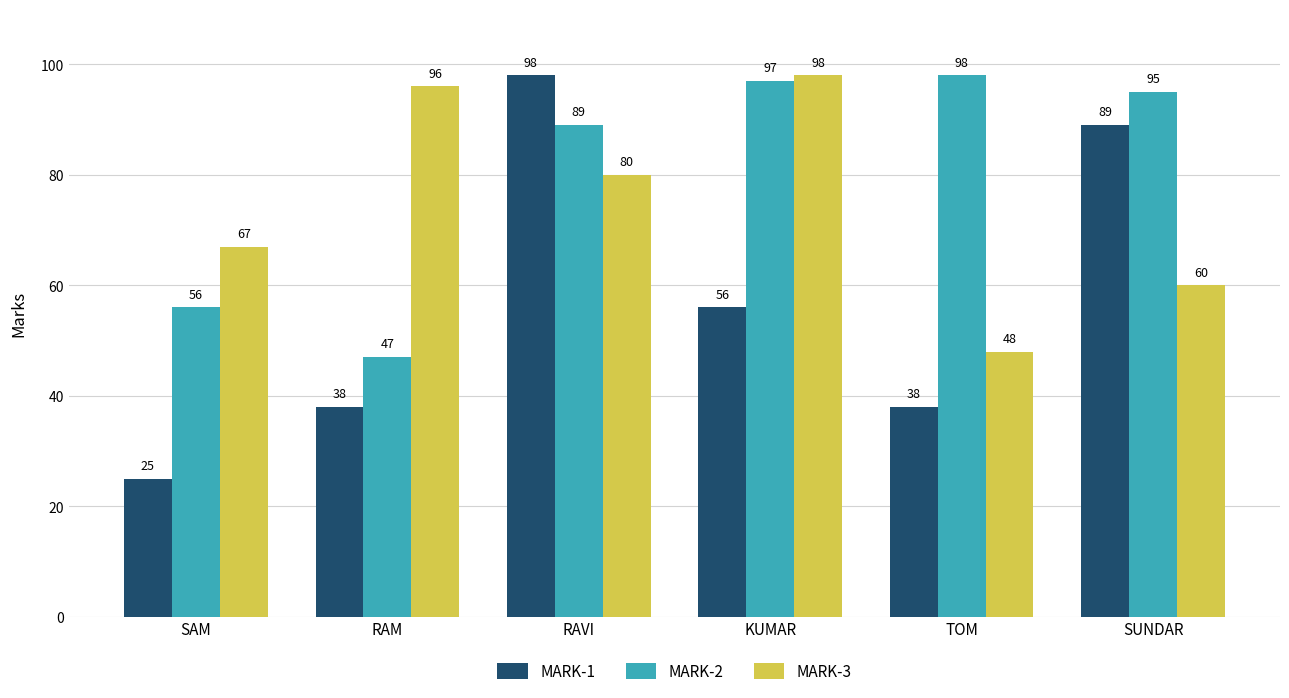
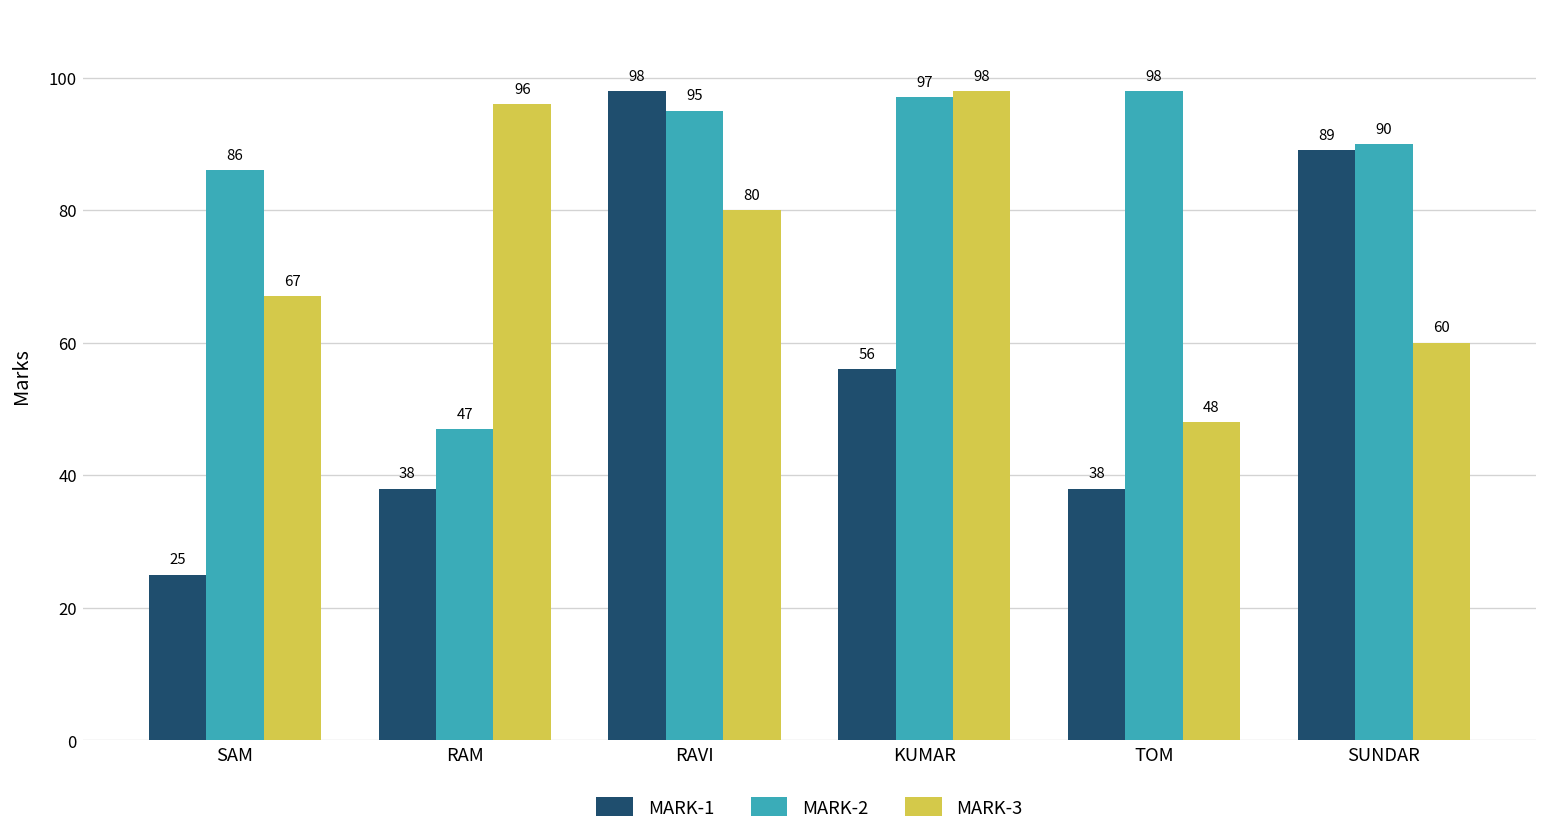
  {
    "MARK-1": {
      "SAM": 25,
      "RAM": 38,
      "RAVI": 98,
      "KUMAR": 56,
      "TOM": 38,
      "SUNDAR": 89
    },
    "MARK-2": {
-     "SAM": 56,
+     "SAM": 86,
      "RAM": 47,
-     "RAVI": 89,
+     "RAVI": 95,
      "KUMAR": 97,
      "TOM": 98,
-     "SUNDAR": 95
+     "SUNDAR": 90
    },
    "MARK-3": {
      "SAM": 67,
      "RAM": 96,
      "RAVI": 80,
      "KUMAR": 98,
      "TOM": 48,
      "SUNDAR": 60
    }
  }
